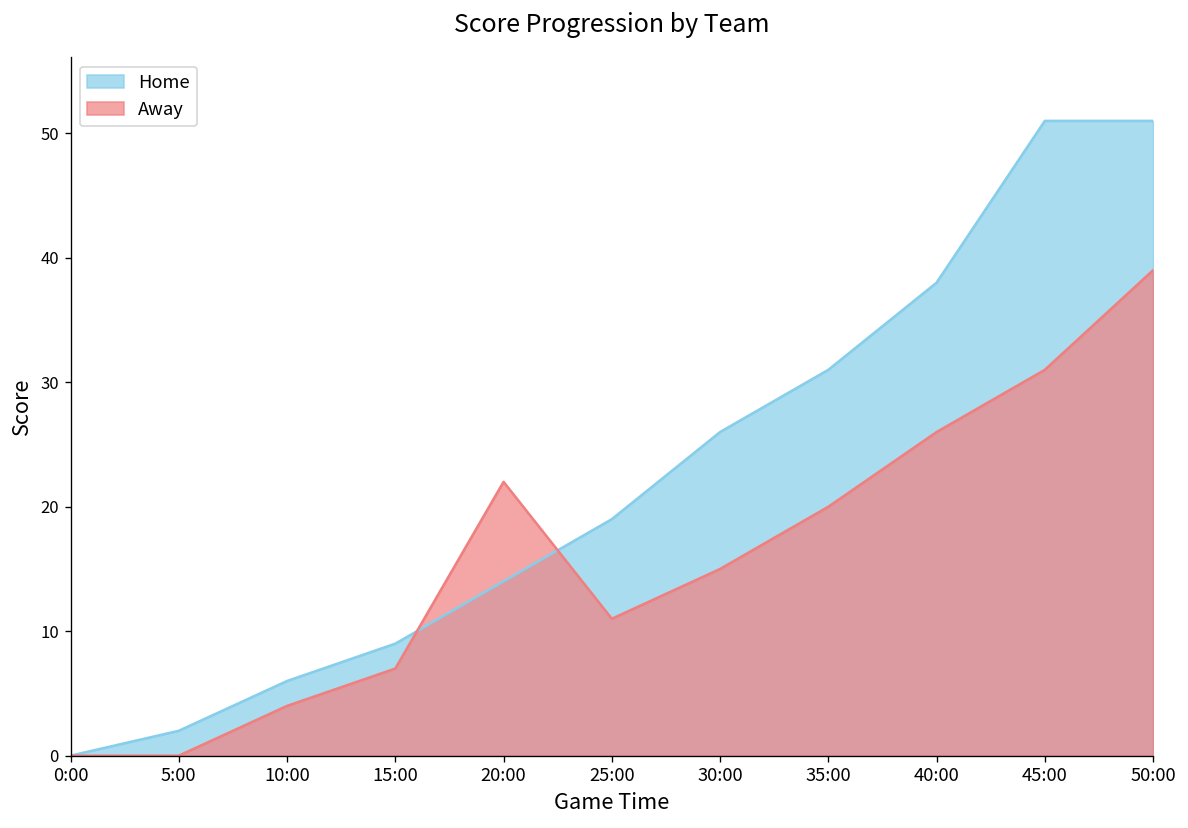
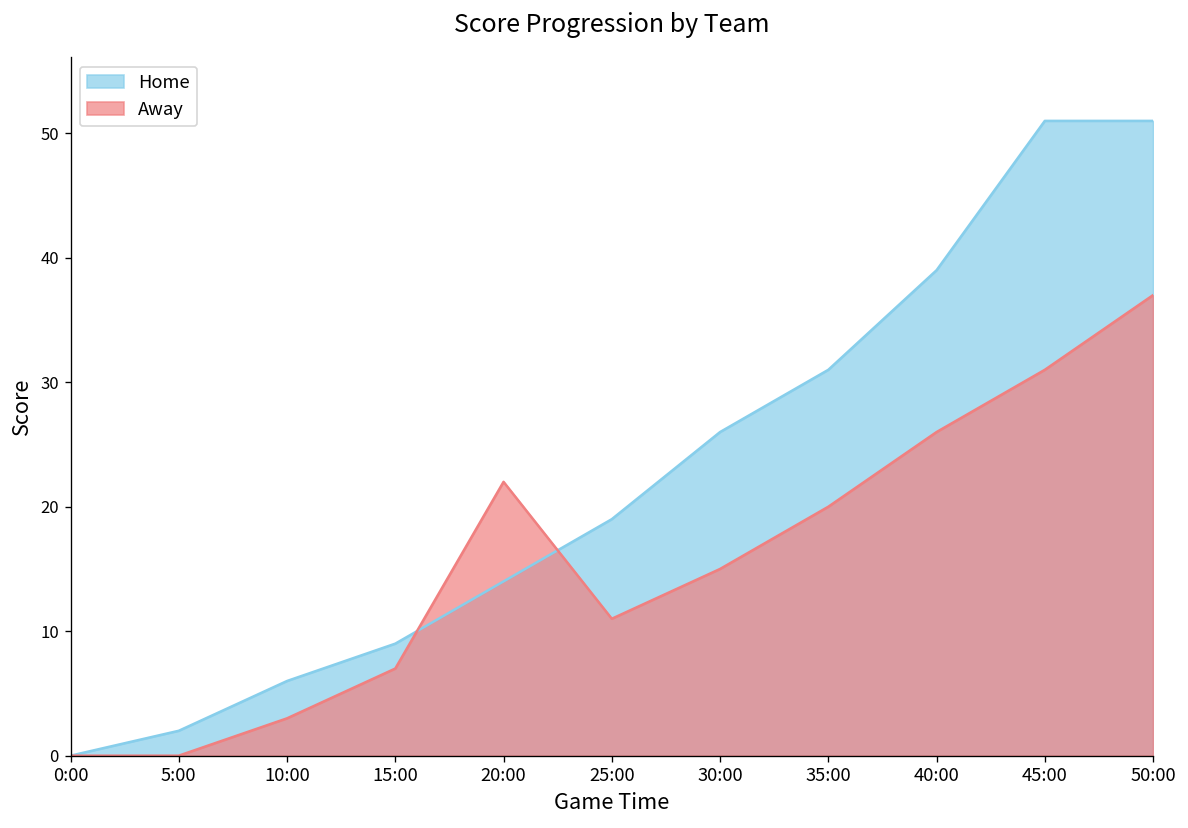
  {
    "Home": {
      "5:00": 2,
      "10:00": 6,
      "15:00": 9,
      "20:00": 14,
      "25:00": 19,
      "30:00": 26,
      "35:00": 31,
-     "40:00": 38,
+     "40:00": 39,
      "45:00": 51,
      "50:00": 51
    },
    "Away": {
      "5:00": 0,
-     "10:00": 4,
+     "10:00": 3,
      "15:00": 7,
      "20:00": 22,
      "25:00": 11,
      "30:00": 15,
      "35:00": 20,
      "40:00": 26,
      "45:00": 31,
-     "50:00": 39
+     "50:00": 37
    }
  }
